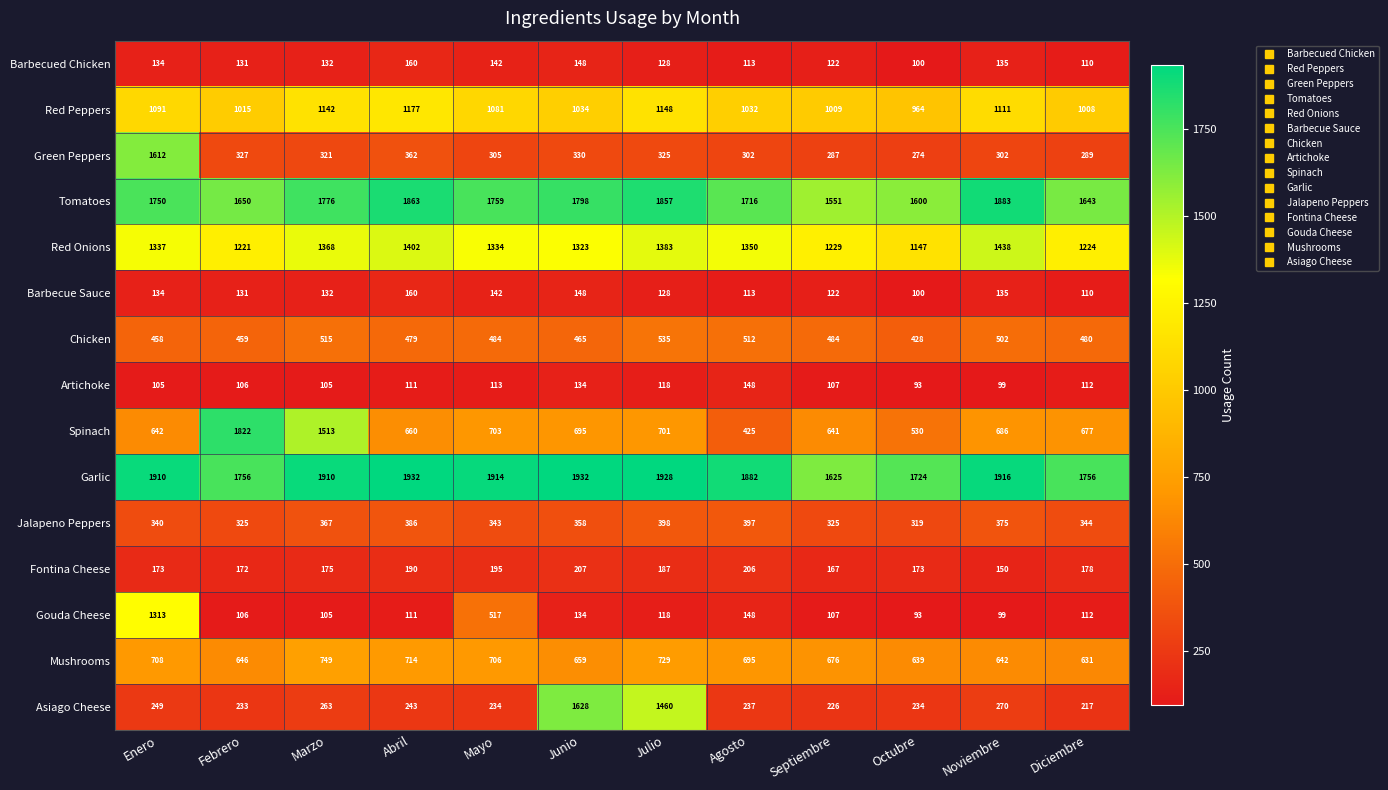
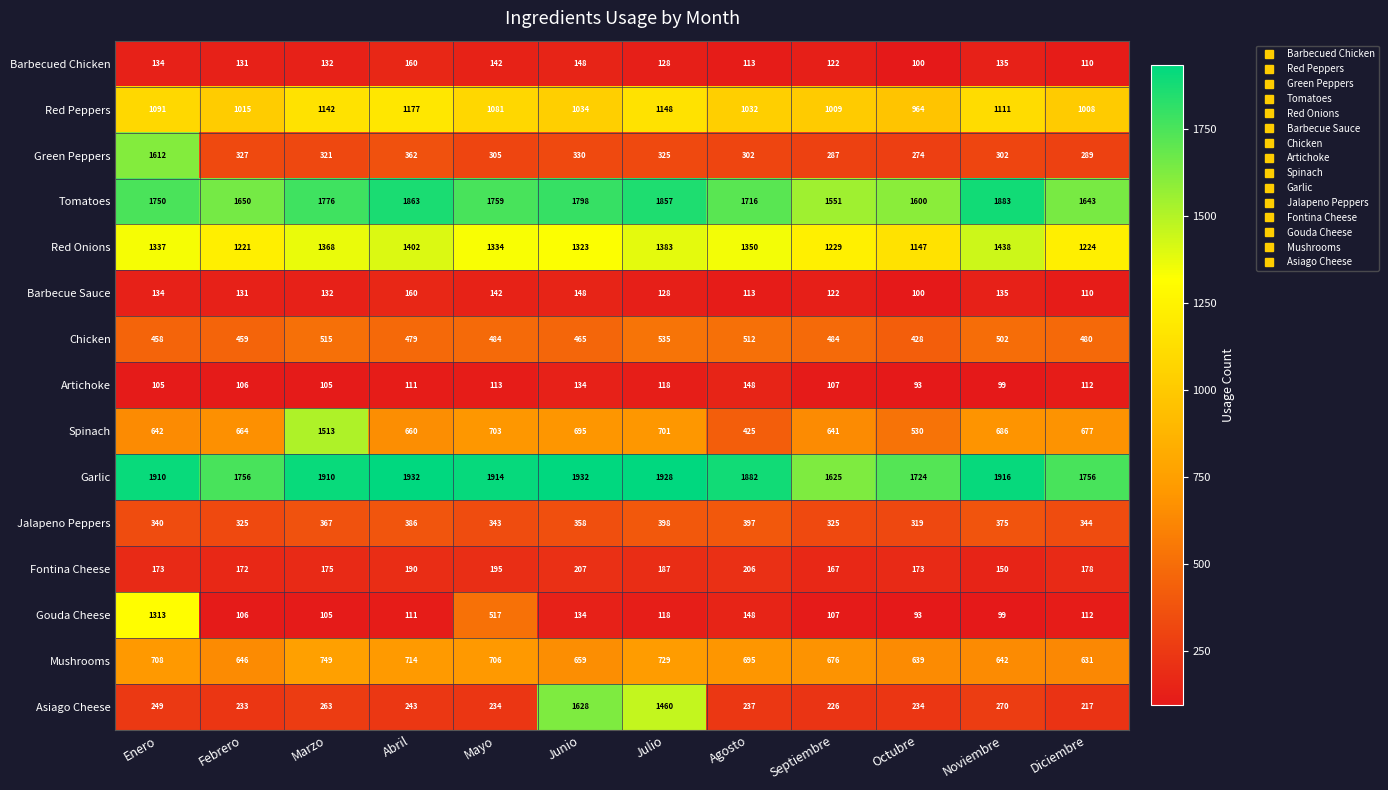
  {
    "Barbecued Chicken": {
      "Enero": 134,
      "Febrero": 131,
      "Marzo": 132,
      "Abril": 160,
      "Mayo": 142,
      "Junio": 148,
      "Julio": 128,
      "Agosto": 113,
      "Septiembre": 122,
      "Octubre": 100,
      "Noviembre": 135,
      "Diciembre": 110
    },
    "Red Peppers": {
      "Enero": 1091,
      "Febrero": 1015,
      "Marzo": 1142,
      "Abril": 1177,
      "Mayo": 1081,
      "Junio": 1034,
      "Julio": 1148,
      "Agosto": 1032,
      "Septiembre": 1009,
      "Octubre": 964,
      "Noviembre": 1111,
      "Diciembre": 1008
    },
    "Green Peppers": {
      "Enero": 1612,
      "Febrero": 327,
      "Marzo": 321,
      "Abril": 362,
      "Mayo": 305,
      "Junio": 330,
      "Julio": 325,
      "Agosto": 302,
      "Septiembre": 287,
      "Octubre": 274,
      "Noviembre": 302,
      "Diciembre": 289
    },
    "Tomatoes": {
      "Enero": 1750,
      "Febrero": 1650,
      "Marzo": 1776,
      "Abril": 1863,
      "Mayo": 1759,
      "Junio": 1798,
      "Julio": 1857,
      "Agosto": 1716,
      "Septiembre": 1551,
      "Octubre": 1600,
      "Noviembre": 1883,
      "Diciembre": 1643
    },
    "Red Onions": {
      "Enero": 1337,
      "Febrero": 1221,
      "Marzo": 1368,
      "Abril": 1402,
      "Mayo": 1334,
      "Junio": 1323,
      "Julio": 1383,
      "Agosto": 1350,
      "Septiembre": 1229,
      "Octubre": 1147,
      "Noviembre": 1438,
      "Diciembre": 1224
    },
    "Barbecue Sauce": {
      "Enero": 134,
      "Febrero": 131,
      "Marzo": 132,
      "Abril": 160,
      "Mayo": 142,
      "Junio": 148,
      "Julio": 128,
      "Agosto": 113,
      "Septiembre": 122,
      "Octubre": 100,
      "Noviembre": 135,
      "Diciembre": 110
    },
    "Chicken": {
      "Enero": 458,
      "Febrero": 459,
      "Marzo": 515,
      "Abril": 479,
      "Mayo": 484,
      "Junio": 465,
      "Julio": 535,
      "Agosto": 512,
      "Septiembre": 484,
      "Octubre": 428,
      "Noviembre": 502,
      "Diciembre": 480
    },
    "Artichoke": {
      "Enero": 105,
      "Febrero": 106,
      "Marzo": 105,
      "Abril": 111,
      "Mayo": 113,
      "Junio": 134,
      "Julio": 118,
      "Agosto": 148,
      "Septiembre": 107,
      "Octubre": 93,
      "Noviembre": 99,
      "Diciembre": 112
    },
    "Spinach": {
      "Enero": 642,
-     "Febrero": 1822,
+     "Febrero": 664,
      "Marzo": 1513,
      "Abril": 660,
      "Mayo": 703,
      "Junio": 695,
      "Julio": 701,
      "Agosto": 425,
      "Septiembre": 641,
      "Octubre": 530,
      "Noviembre": 686,
      "Diciembre": 677
    },
    "Garlic": {
      "Enero": 1910,
      "Febrero": 1756,
      "Marzo": 1910,
      "Abril": 1932,
      "Mayo": 1914,
      "Junio": 1932,
      "Julio": 1928,
      "Agosto": 1882,
      "Septiembre": 1625,
      "Octubre": 1724,
      "Noviembre": 1916,
      "Diciembre": 1756
    },
    "Jalapeno Peppers": {
      "Enero": 340,
      "Febrero": 325,
      "Marzo": 367,
      "Abril": 386,
      "Mayo": 343,
      "Junio": 358,
      "Julio": 398,
      "Agosto": 397,
      "Septiembre": 325,
      "Octubre": 319,
      "Noviembre": 375,
      "Diciembre": 344
    },
    "Fontina Cheese": {
      "Enero": 173,
      "Febrero": 172,
      "Marzo": 175,
      "Abril": 190,
      "Mayo": 195,
      "Junio": 207,
      "Julio": 187,
      "Agosto": 206,
      "Septiembre": 167,
      "Octubre": 173,
      "Noviembre": 150,
      "Diciembre": 178
    },
    "Gouda Cheese": {
      "Enero": 1313,
      "Febrero": 106,
      "Marzo": 105,
      "Abril": 111,
      "Mayo": 517,
      "Junio": 134,
      "Julio": 118,
      "Agosto": 148,
      "Septiembre": 107,
      "Octubre": 93,
      "Noviembre": 99,
      "Diciembre": 112
    },
    "Mushrooms": {
      "Enero": 708,
      "Febrero": 646,
      "Marzo": 749,
      "Abril": 714,
      "Mayo": 706,
      "Junio": 659,
      "Julio": 729,
      "Agosto": 695,
      "Septiembre": 676,
      "Octubre": 639,
      "Noviembre": 642,
      "Diciembre": 631
    },
    "Asiago Cheese": {
      "Enero": 249,
      "Febrero": 233,
      "Marzo": 263,
      "Abril": 243,
      "Mayo": 234,
      "Junio": 1628,
      "Julio": 1460,
      "Agosto": 237,
      "Septiembre": 226,
      "Octubre": 234,
      "Noviembre": 270,
      "Diciembre": 217
    }
  }
